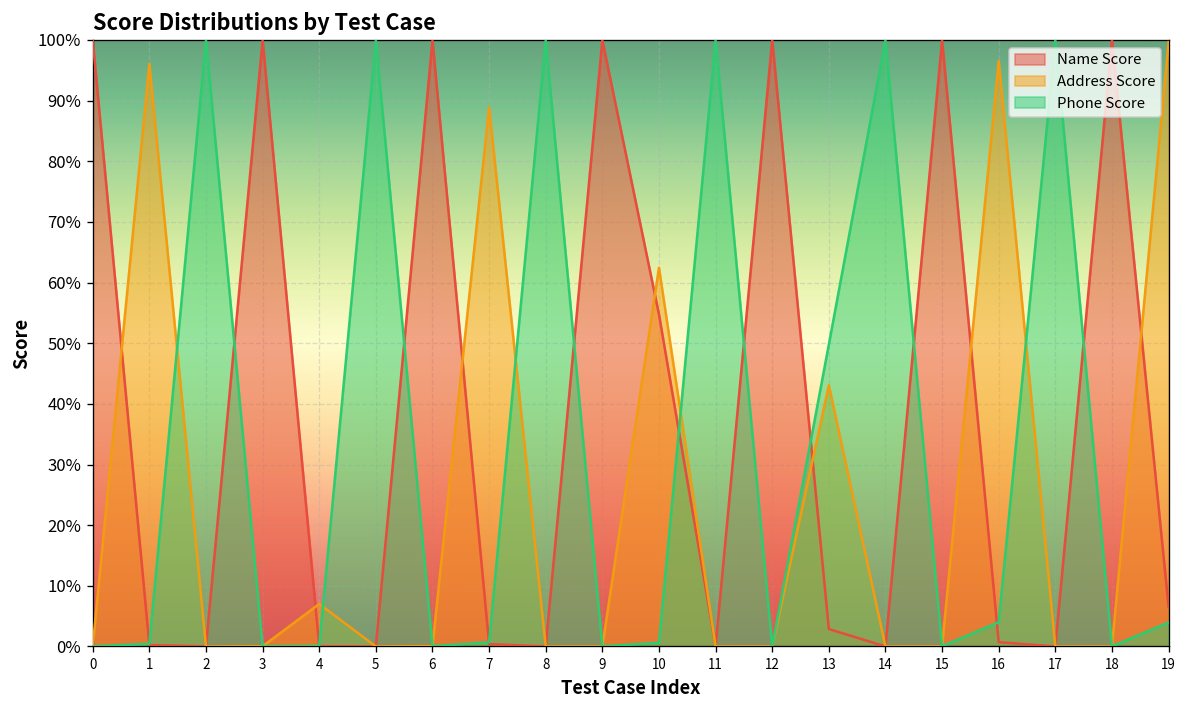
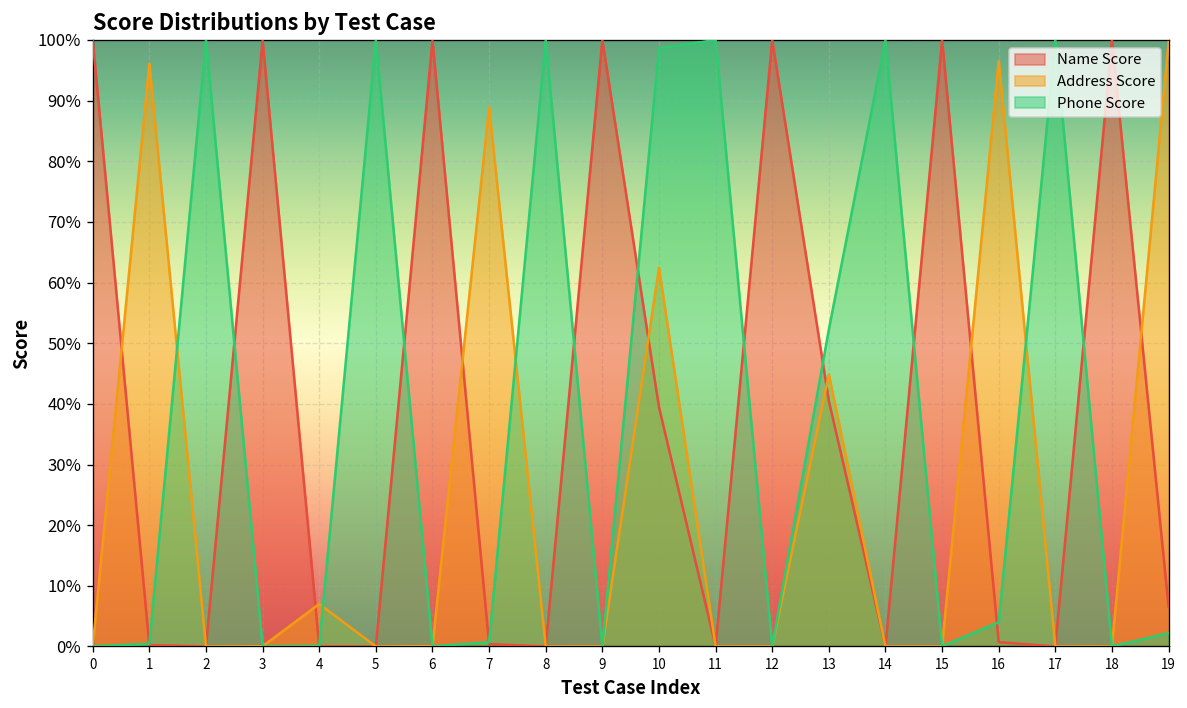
  {
    "Name Score": {
      "0": "100%",
      "3": "100%",
      "6": "100%",
      "9": "100%",
-     "10": "55%",
+     "10": "39%",
      "12": "100%",
-     "13": "3%",
+     "13": "40%",
      "15": "100%",
      "16": "1%",
      "18": "100%",
      "19": "7%"
    },
    "Address Score": {
      "1": "96%",
      "4": "7%",
      "7": "89%",
      "10": "62%",
-     "13": "43%",
+     "13": "45%",
      "16": "97%",
      "19": "100%"
    },
    "Phone Score": {
      "2": "100%",
      "5": "100%",
      "8": "100%",
-     "10": "1%",
+     "10": "99%",
      "11": "100%",
-     "13": "50%",
+     "13": "52%",
      "14": "100%",
      "16": "4%",
      "17": "100%",
-     "19": "4%"
+     "19": "2%"
    }
  }
